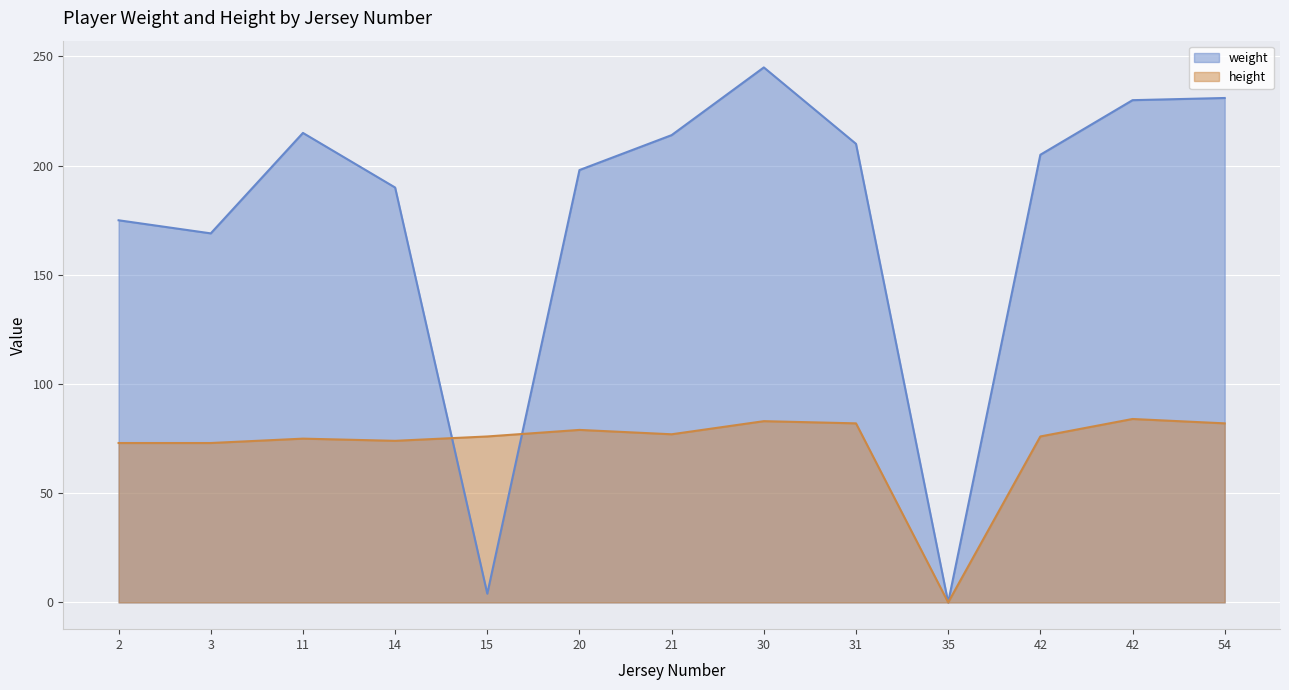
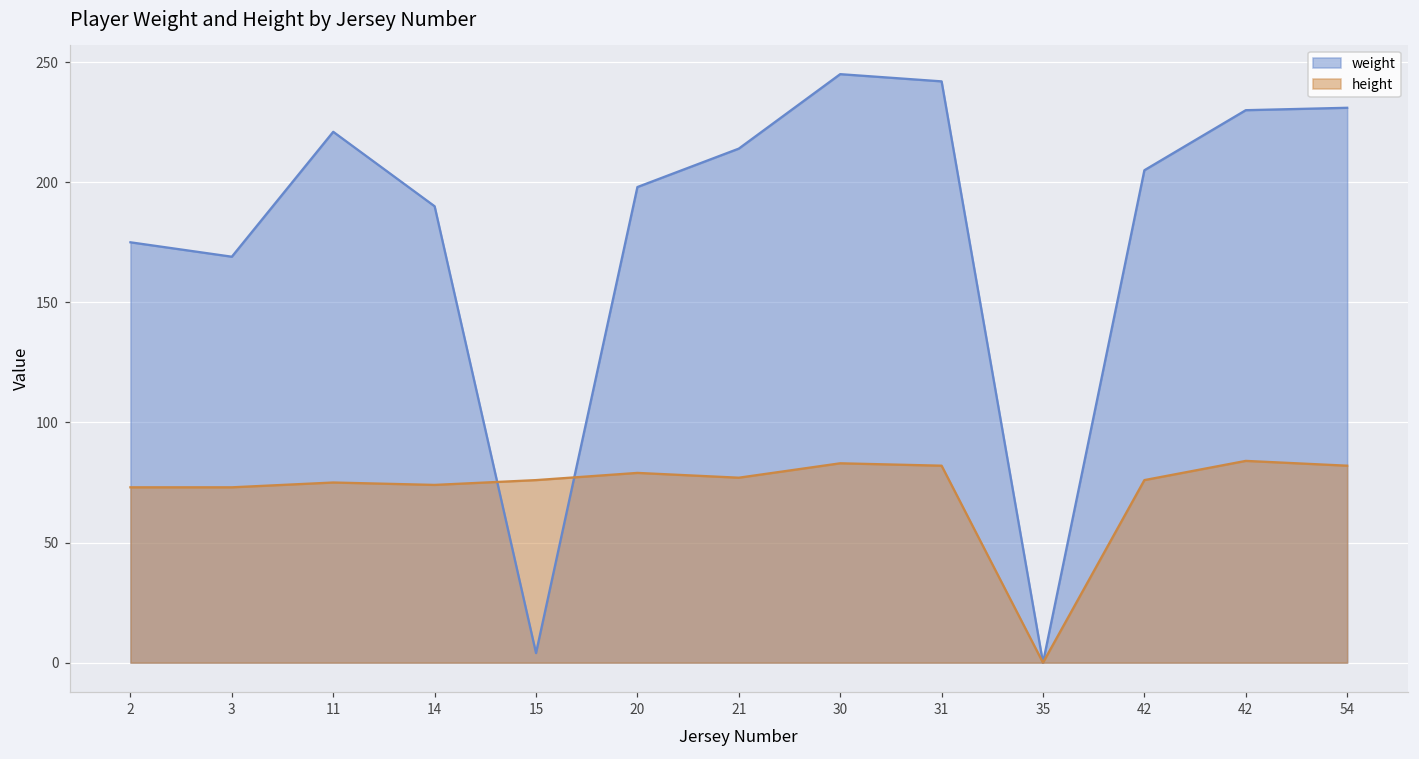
  {
    "weight": {
      "2": 175,
      "3": 169,
-     "11": 215,
+     "11": 221,
      "14": 190,
      "15": 4,
      "20": 198,
      "21": 214,
      "30": 245,
-     "31": 210,
+     "31": 242,
      "54": 231
    },
    "height": {
      "2": 73,
      "3": 73,
      "11": 75,
      "14": 74,
      "15": 76,
      "20": 79,
      "21": 77,
      "30": 83,
      "31": 82,
      "54": 82
    }
  }
